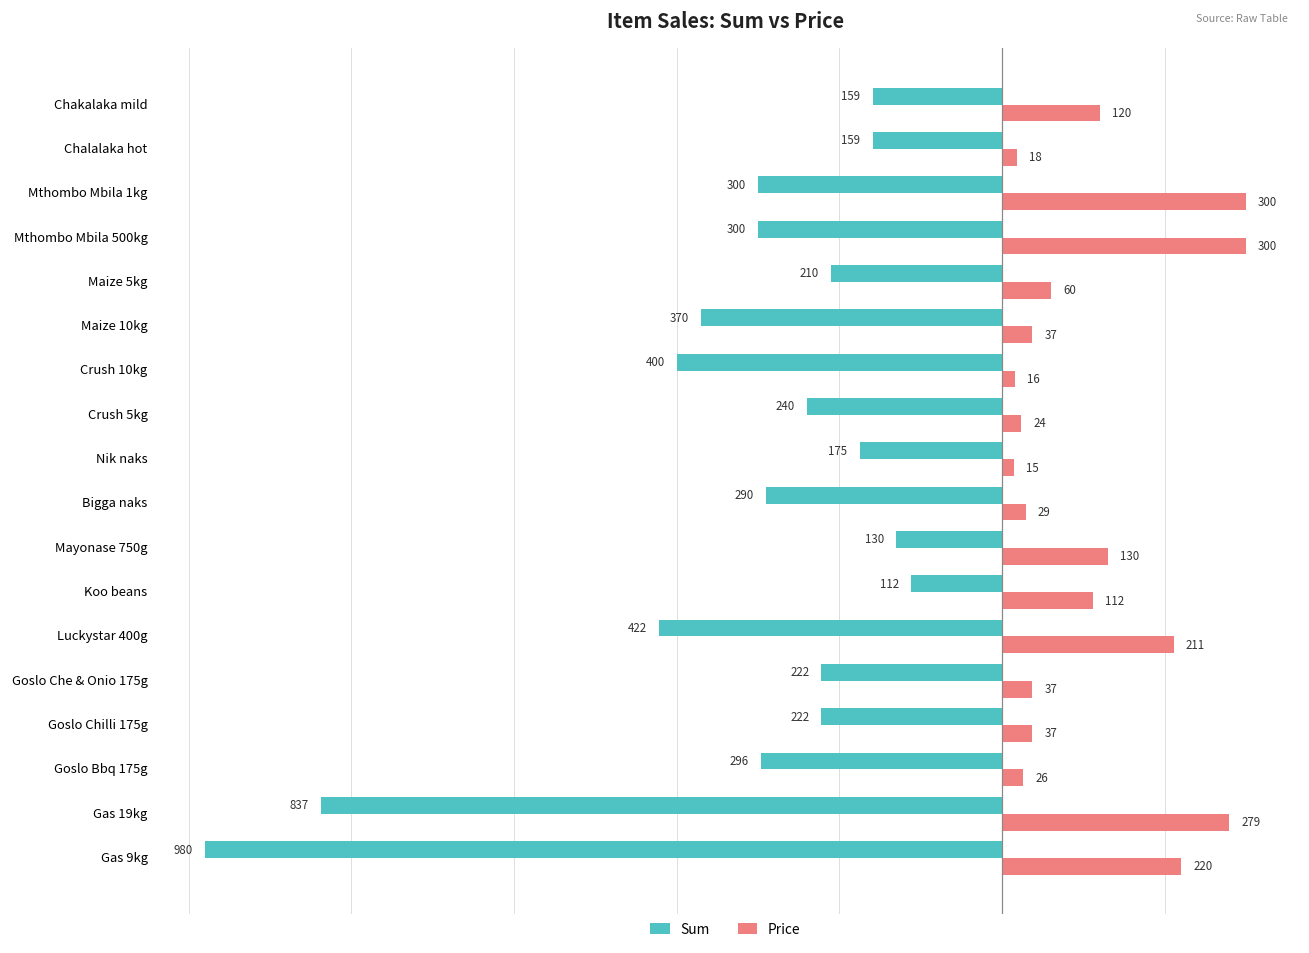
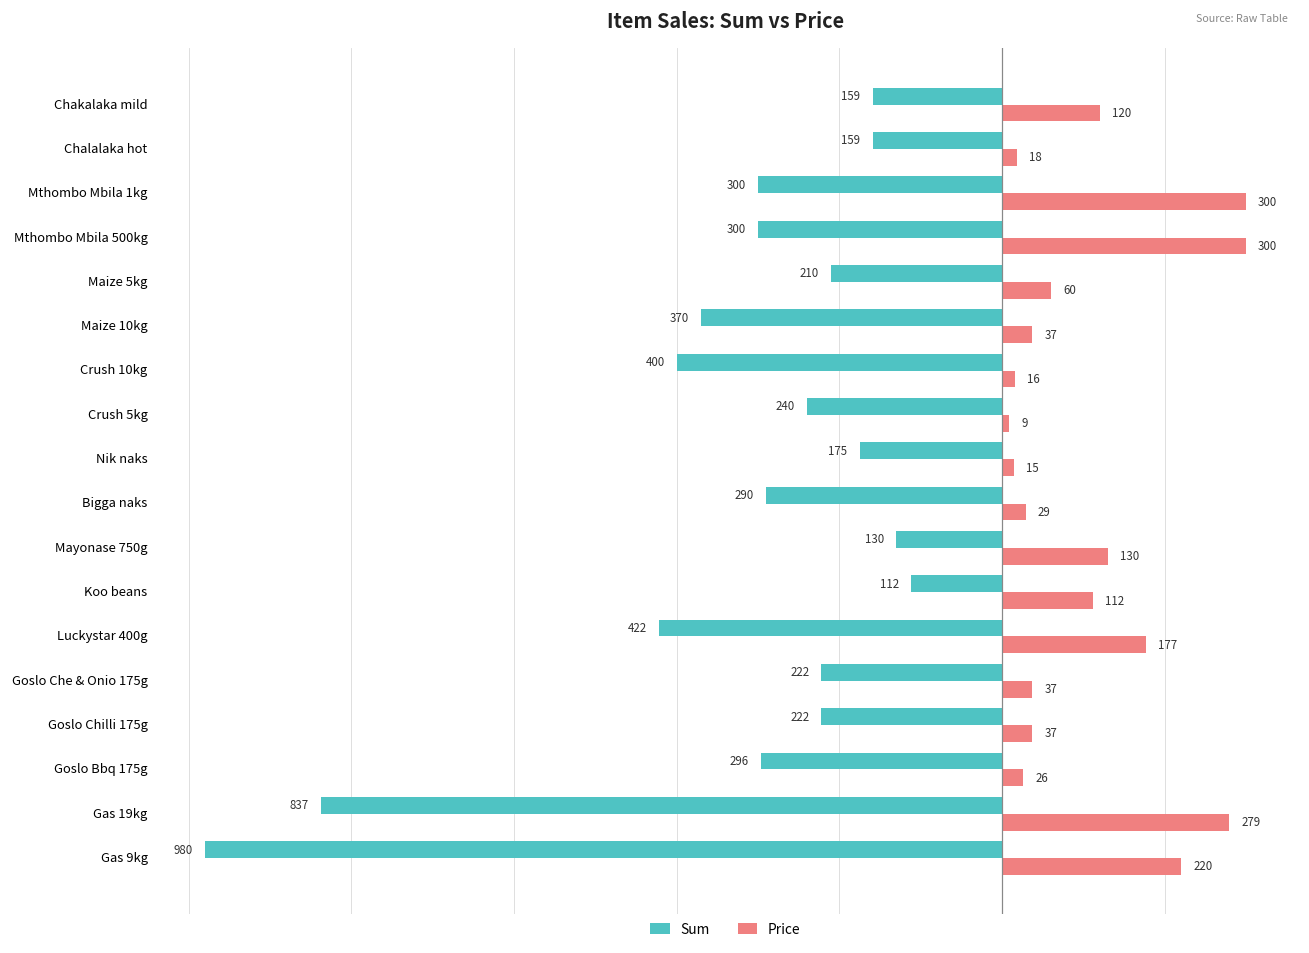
  {
    "Price": {
      "Chakalaka mild": 120,
      "Chalalaka hot": 18,
      "Mthombo Mbila 1kg": 300,
      "Mthombo Mbila 500kg": 300,
      "Maize 5kg": 60,
      "Maize 10kg": 37,
      "Crush 10kg": 16,
-     "Crush 5kg": 24,
+     "Crush 5kg": 9,
      "Nik naks": 15,
      "Bigga naks": 29,
      "Mayonase 750g": 130,
      "Koo beans": 112,
-     "Luckystar 400g": 211,
+     "Luckystar 400g": 177,
      "Goslo Che & Onio 175g": 37,
      "Goslo Chilli 175g": 37,
      "Goslo Bbq 175g": 26,
      "Gas 19kg": 279,
      "Gas 9kg": 220
    }
  }
